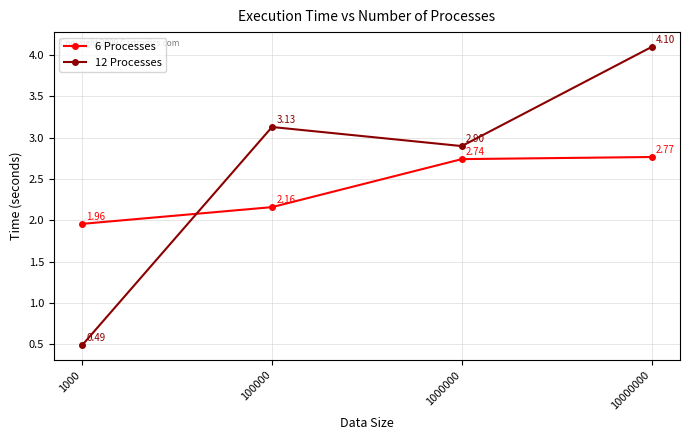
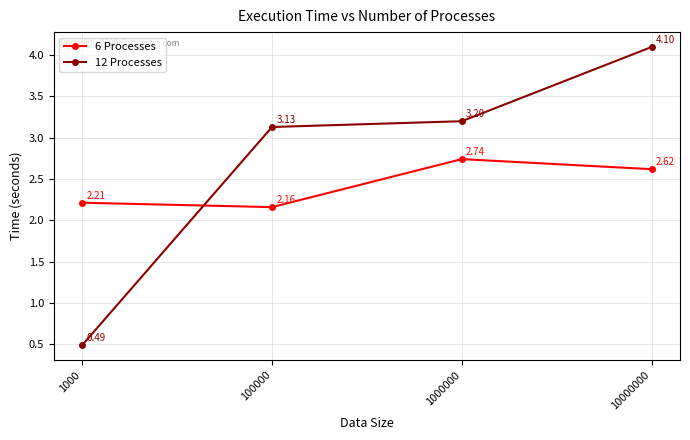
  {
    "6 Processes": {
-     "1000": 1.96,
+     "1000": 2.21,
      "100000": 2.16,
      "1000000": 2.74,
-     "10000000": 2.77
+     "10000000": 2.62
    },
    "12 Processes": {
      "1000": 0.49,
      "100000": 3.13,
-     "1000000": 2.90,
+     "1000000": 3.20,
      "10000000": 4.10
    }
  }
